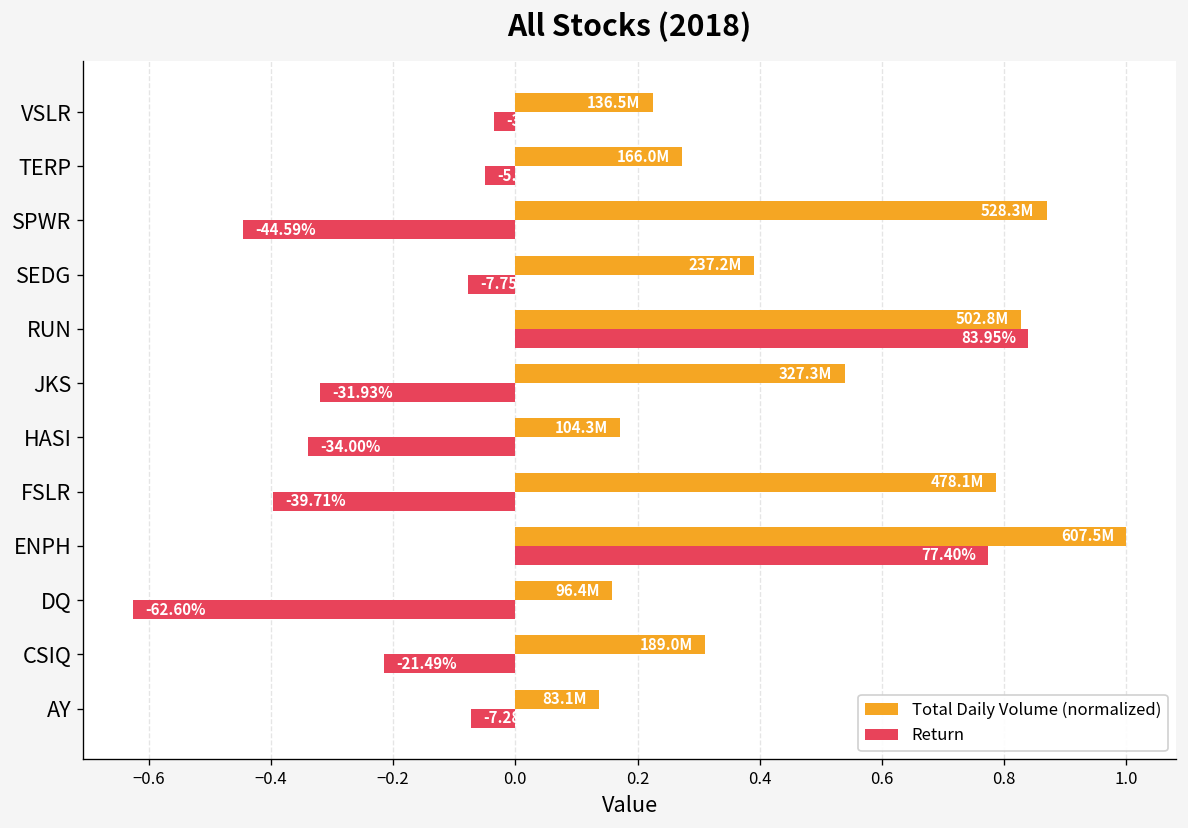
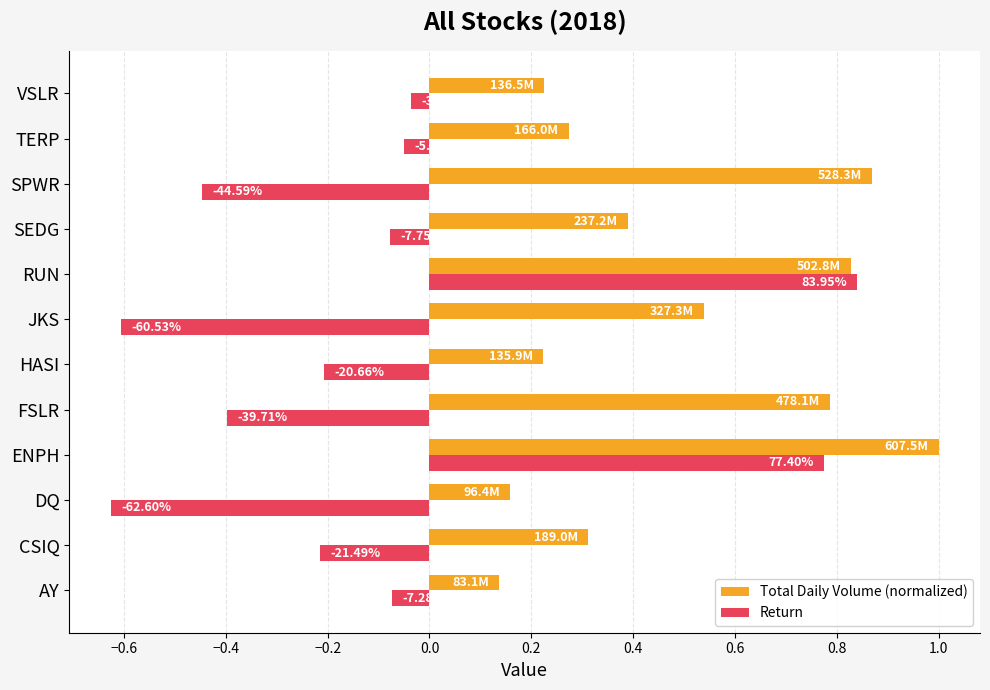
  {
    "Total Daily Volume (normalized)": {
-     "HASI": "104.3M"
+     "HASI": "135.9M"
    },
    "Return": {
      "SPWR": "-44.59%",
      "SEDG": "-7.75%",
      "RUN": "83.95%",
-     "JKS": "-31.93%",
-     "HASI": "-34.00%",
+     "JKS": "-60.53%",
+     "HASI": "-20.66%",
      "FSLR": "-39.71%",
      "ENPH": "77.40%",
      "DQ": "-62.60%",
      "CSIQ": "-21.49%",
      "AY": "-7.28%"
    }
  }
